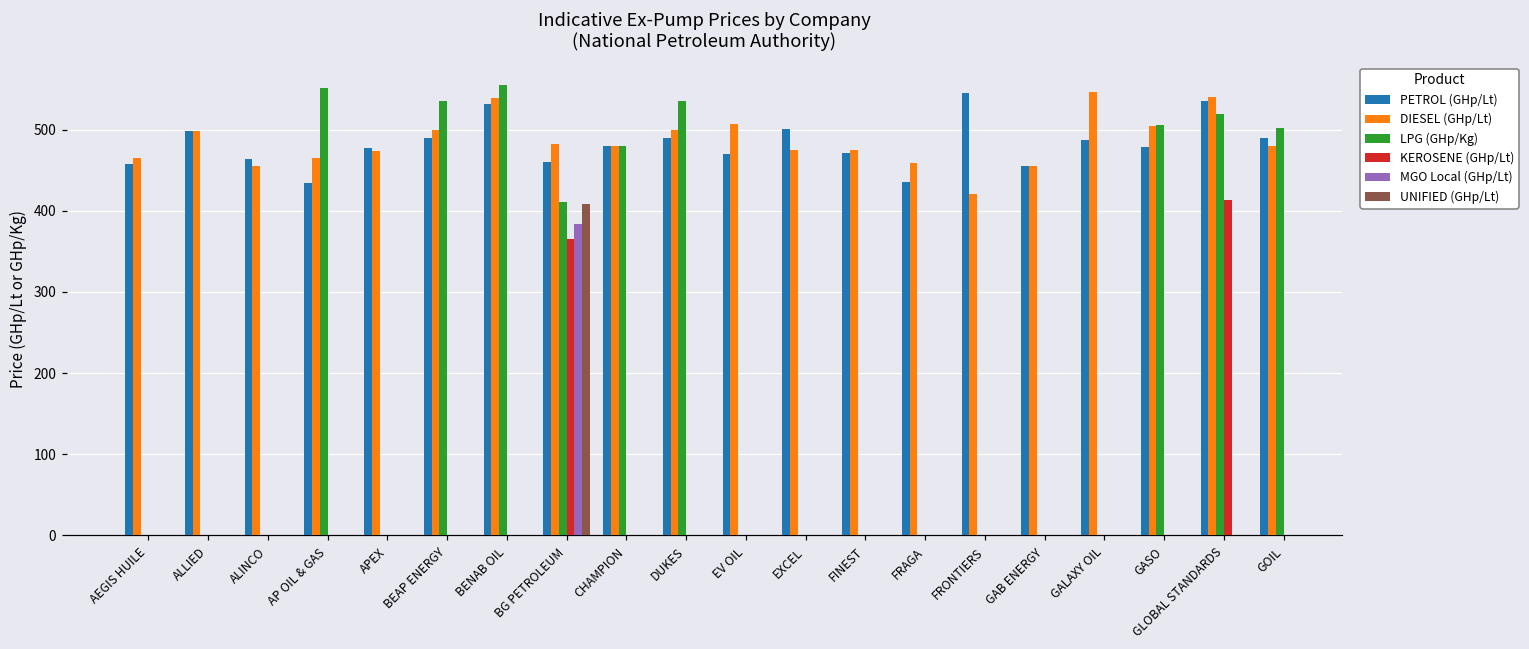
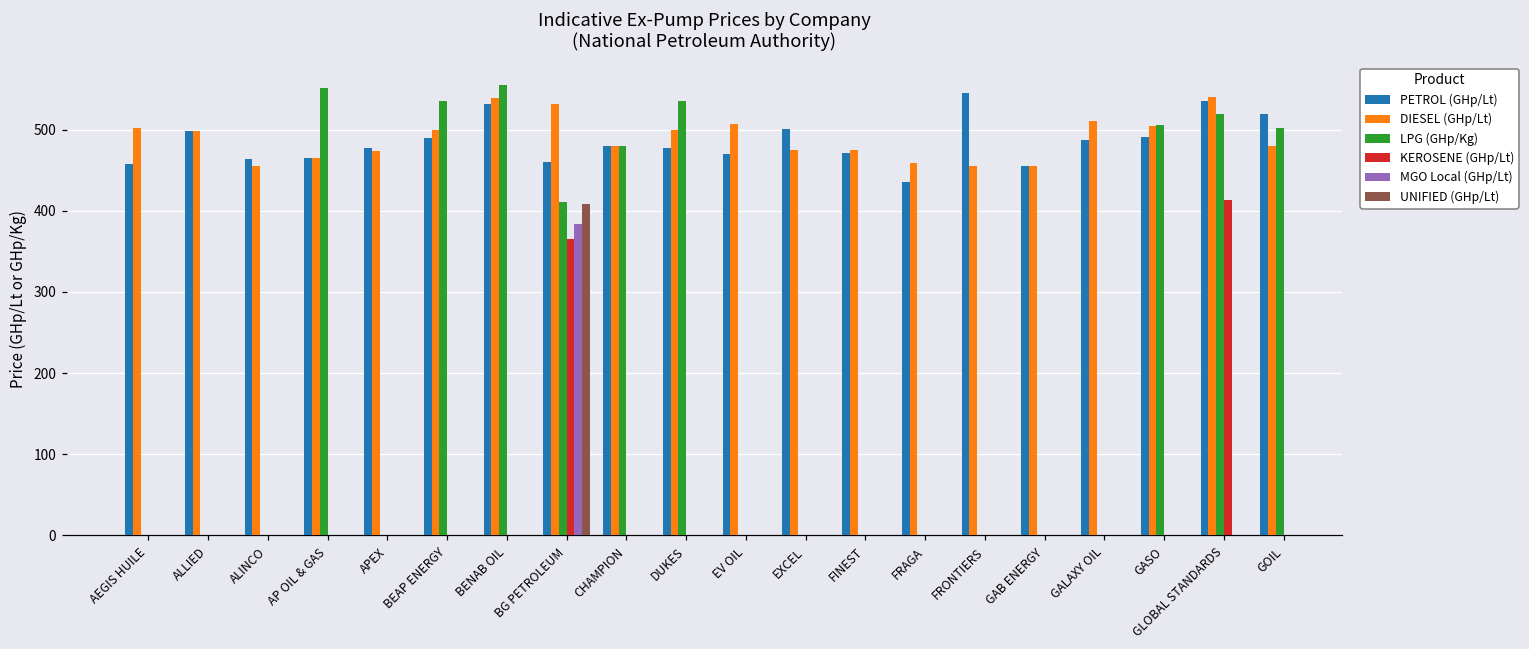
  {
    "PETROL (GHp/Lt)": {
      "AEGIS HUILE": 460,
      "ALLIED": 500,
      "ALINCO": 460,
-     "AP OIL & GAS": 430,
+     "AP OIL & GAS": 470,
      "APEX": 480,
      "BEAP ENERGY": 490,
      "BENAB OIL": 530,
      "BG PETROLEUM": 460,
      "CHAMPION": 480,
-     "DUKES": 490,
+     "DUKES": 480,
      "EV OIL": 470,
      "EXCEL": 500,
      "FINEST": 470,
      "FRAGA": 440,
      "FRONTIERS": 550,
      "GAB ENERGY": 460,
      "GALAXY OIL": 490,
-     "GASO": 480,
+     "GASO": 490,
      "GLOBAL STANDARDS": 530,
-     "GOIL": 490
+     "GOIL": 520
    },
    "DIESEL (GHp/Lt)": {
-     "AEGIS HUILE": 470,
+     "AEGIS HUILE": 500,
      "ALLIED": 500,
      "ALINCO": 460,
      "AP OIL & GAS": 470,
      "APEX": 470,
      "BEAP ENERGY": 500,
      "BENAB OIL": 540,
-     "BG PETROLEUM": 480,
+     "BG PETROLEUM": 530,
      "CHAMPION": 480,
      "DUKES": 500,
      "EV OIL": 510,
      "EXCEL": 480,
      "FINEST": 480,
      "FRAGA": 460,
-     "FRONTIERS": 420,
+     "FRONTIERS": 460,
      "GAB ENERGY": 460,
-     "GALAXY OIL": 550,
+     "GALAXY OIL": 510,
      "GASO": 500,
      "GLOBAL STANDARDS": 540,
      "GOIL": 480
    },
    "KEROSENE (GHp/Lt)": {
      "BG PETROLEUM": 360,
      "GLOBAL STANDARDS": 410
    }
  }
